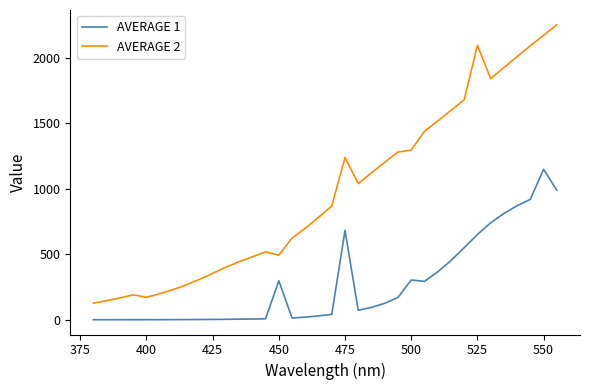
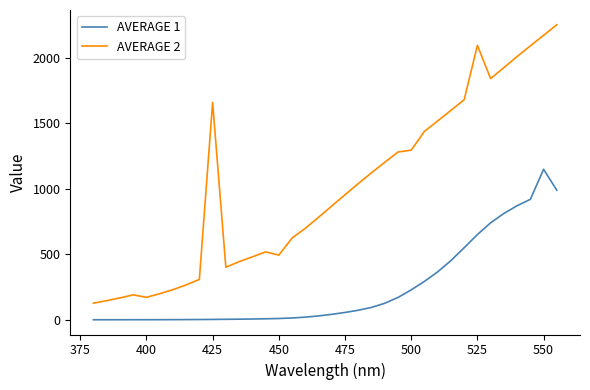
  {
    "AVERAGE 1": {
      "400": 0,
      "425": 0,
-     "450": 300,
-     "475": 680,
-     "500": 300,
+     "450": 10,
+     "475": 60,
+     "500": 230,
      "525": 650,
      "550": 1150
    },
    "AVERAGE 2": {
      "400": 170,
-     "425": 350,
+     "425": 1660,
      "450": 490,
-     "475": 1240,
+     "475": 950,
      "500": 1290,
      "525": 2090,
      "550": 2170
    }
  }
